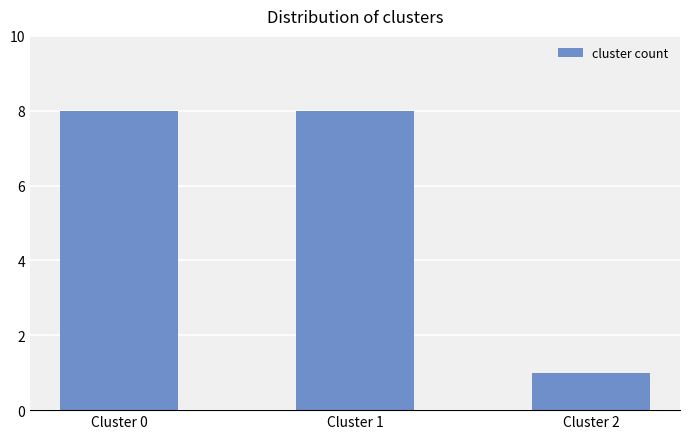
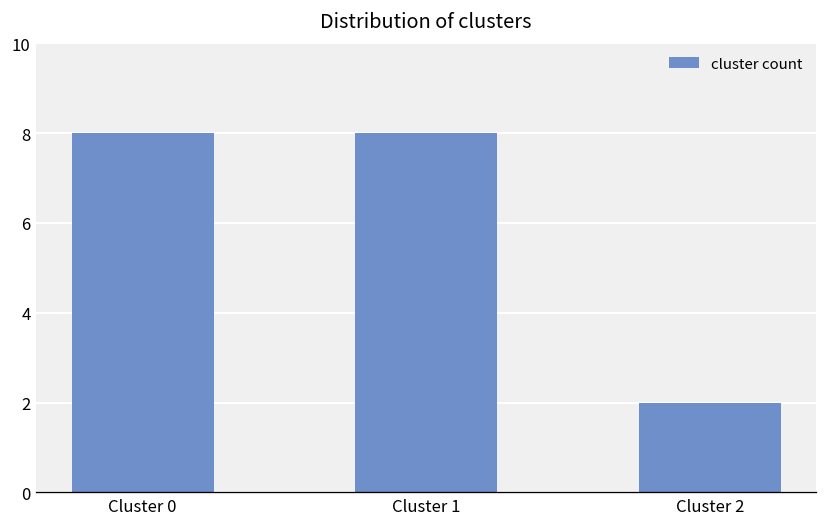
  {
    "Cluster 0": 8,
    "Cluster 1": 8,
-   "Cluster 2": 1
+   "Cluster 2": 2
  }
